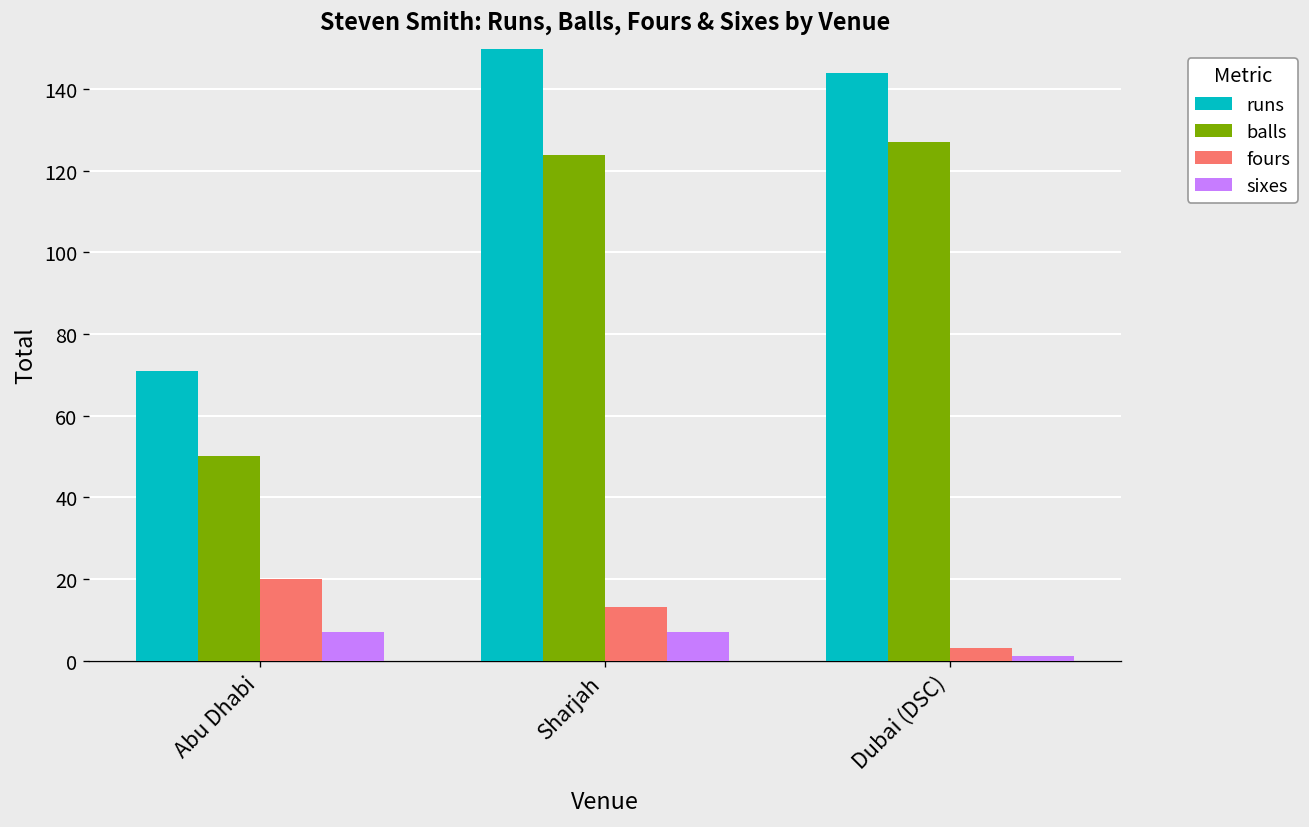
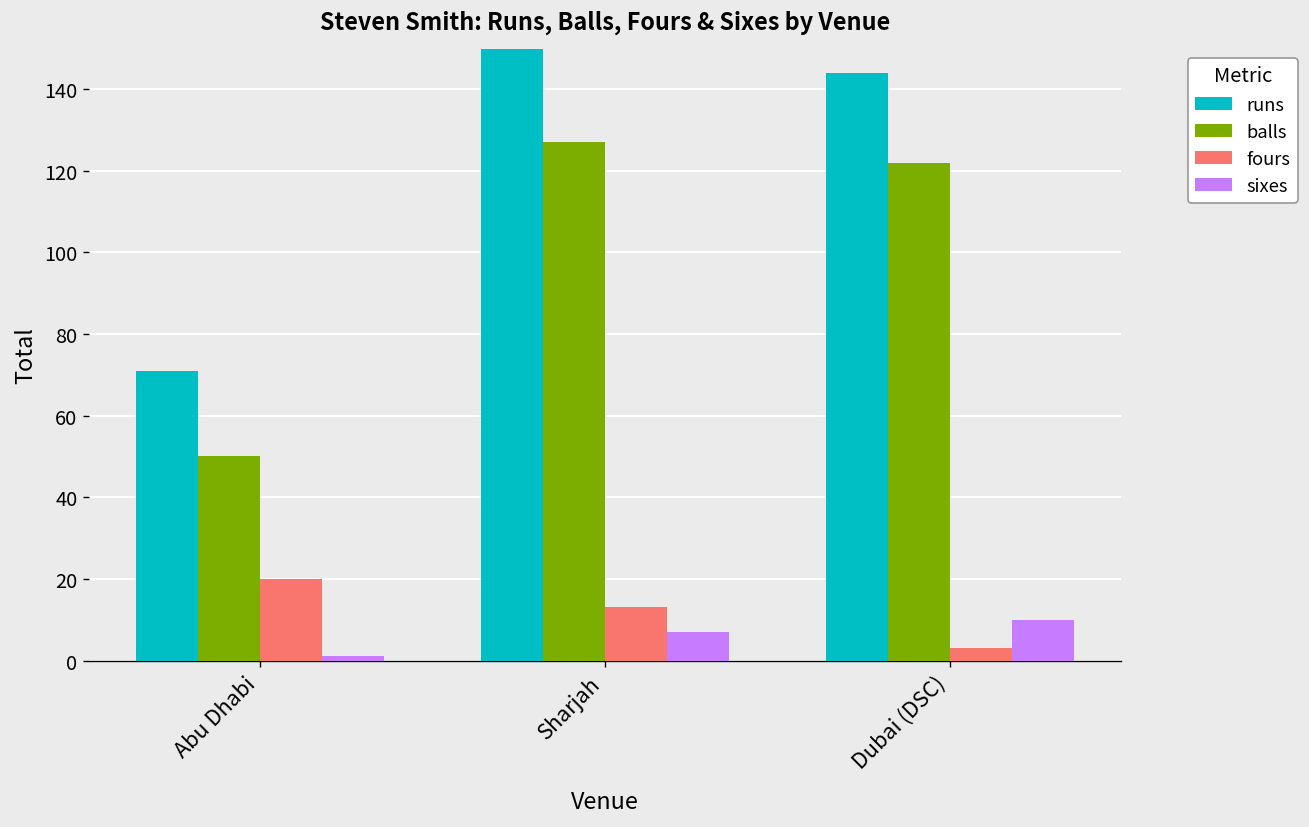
  {
    "runs": {
      "Abu Dhabi": 71,
      "Dubai (DSC)": 144
    },
    "balls": {
      "Abu Dhabi": 50,
-     "Sharjah": 124,
-     "Dubai (DSC)": 127
+     "Sharjah": 127,
+     "Dubai (DSC)": 122
    },
    "fours": {
      "Abu Dhabi": 20,
      "Sharjah": 13,
      "Dubai (DSC)": 3
    },
    "sixes": {
-     "Abu Dhabi": 7,
+     "Abu Dhabi": 1,
      "Sharjah": 7,
-     "Dubai (DSC)": 1
+     "Dubai (DSC)": 10
    }
  }
